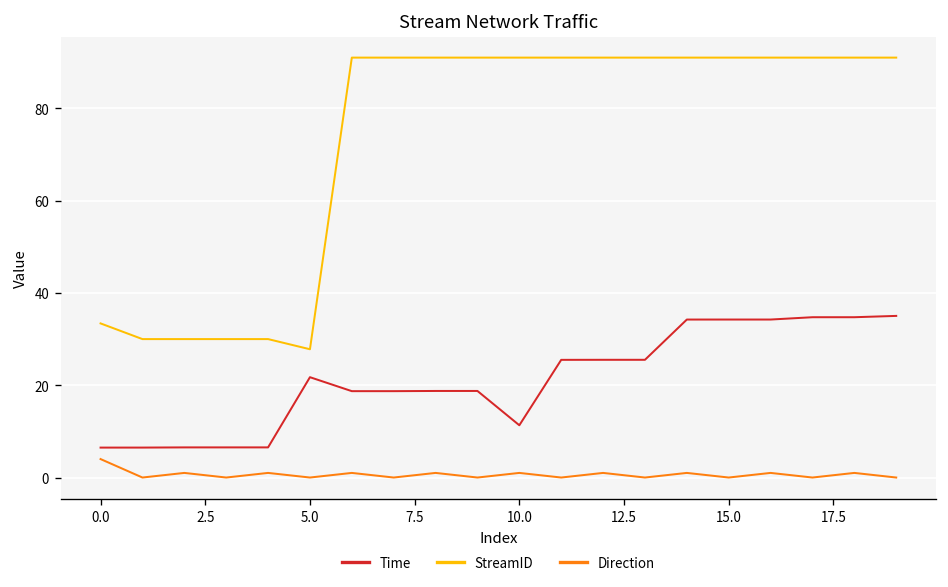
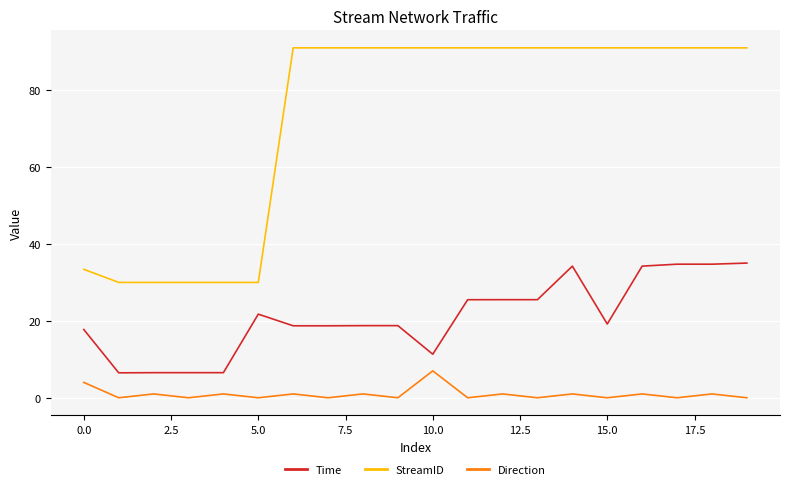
  {
    "Time": {
-     "0.0": 6,
+     "0.0": 18,
      "5.0": 22,
      "10.0": 11,
-     "15.0": 34
+     "15.0": 19
    },
    "StreamID": {
      "0.0": 33,
-     "5.0": 28,
+     "5.0": 30,
      "10.0": 91,
      "15.0": 91
    },
    "Direction": {
      "0.0": 4,
      "5.0": 0,
-     "10.0": 1,
+     "10.0": 7,
      "15.0": 0
    }
  }
